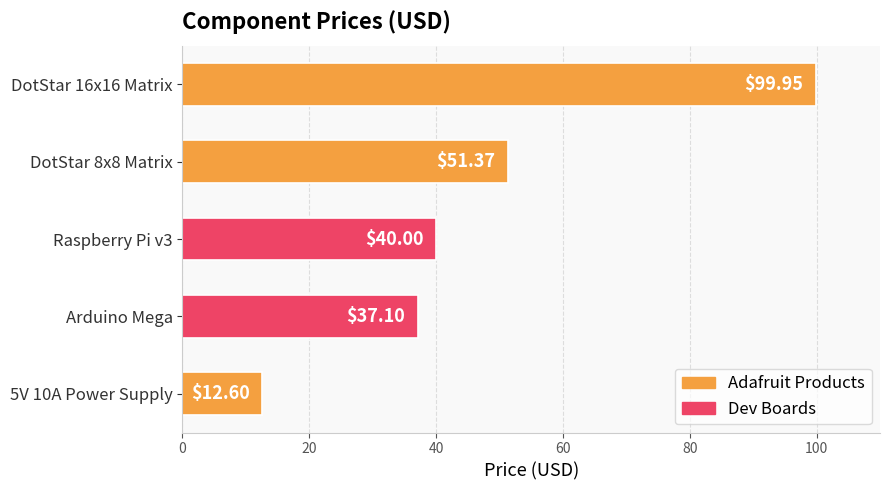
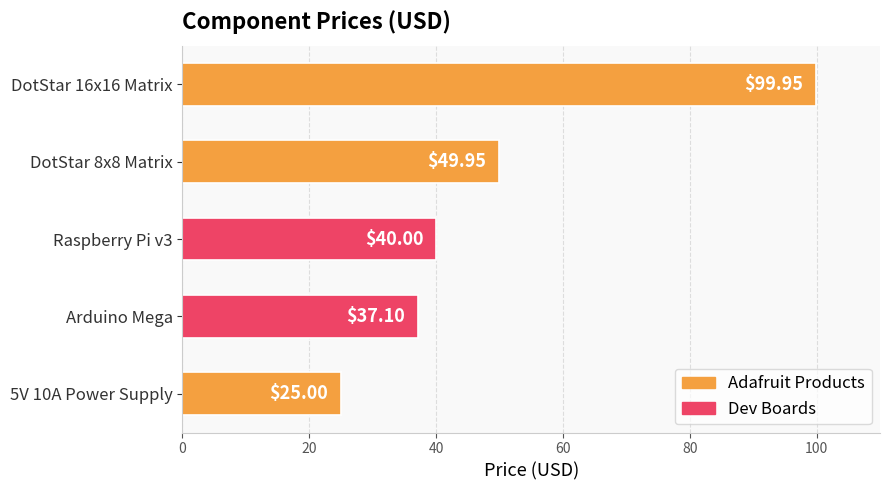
  {
    "DotStar 16x16 Matrix": "$99.95",
-   "DotStar 8x8 Matrix": "$51.37",
+   "DotStar 8x8 Matrix": "$49.95",
    "Raspberry Pi v3": "$40.00",
    "Arduino Mega": "$37.10",
-   "5V 10A Power Supply": "$12.60"
+   "5V 10A Power Supply": "$25.00"
  }
